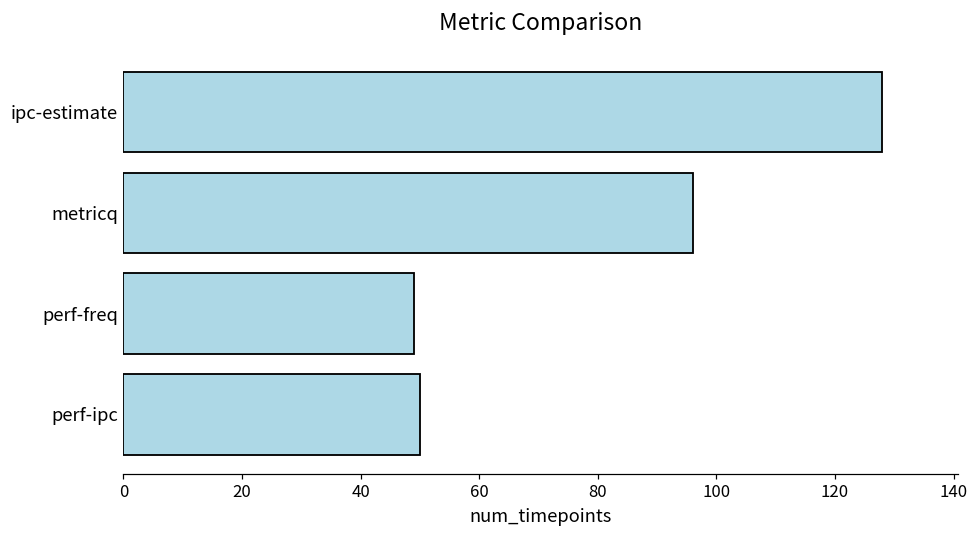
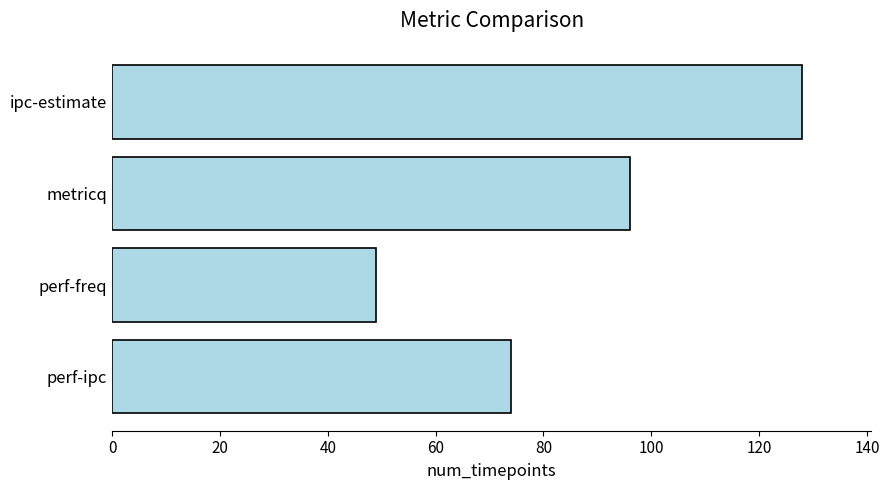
  {
    "ipc-estimate": 128,
    "metricq": 96,
    "perf-freq": 49,
-   "perf-ipc": 50
+   "perf-ipc": 74
  }
